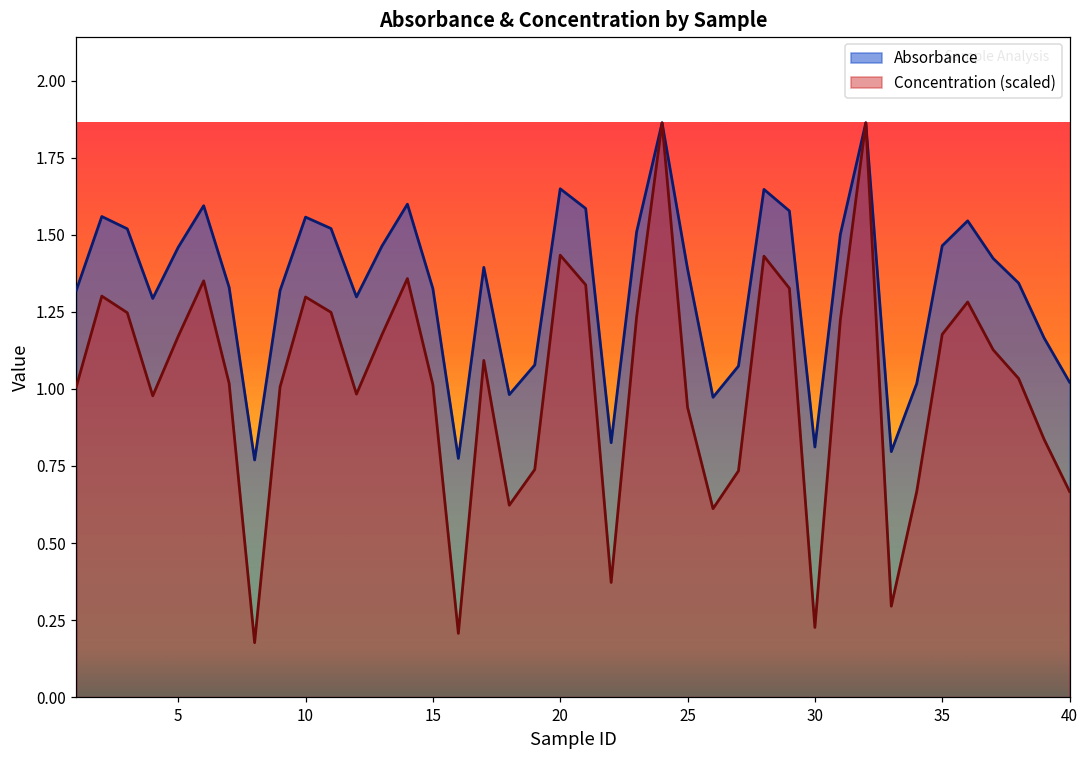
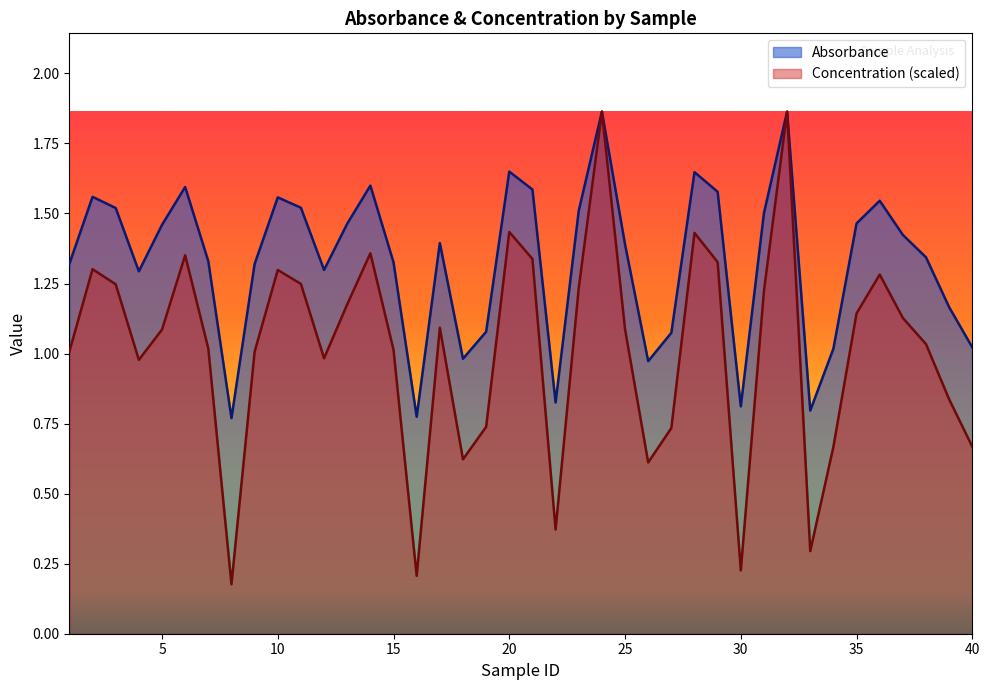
  {
    "Absorbance": {
      "5": 1.46,
      "10": 1.56,
      "15": 1.33,
      "20": 1.65,
      "25": 1.39,
      "30": 0.81,
      "35": 1.46,
      "40": 1.02
    },
    "Concentration (scaled)": {
-     "5": 1.17,
+     "5": 1.09,
      "10": 1.30,
      "15": 1.01,
      "20": 1.43,
-     "25": 0.94,
+     "25": 1.09,
      "30": 0.23,
-     "35": 1.18,
+     "35": 1.14,
      "40": 0.67
    }
  }
